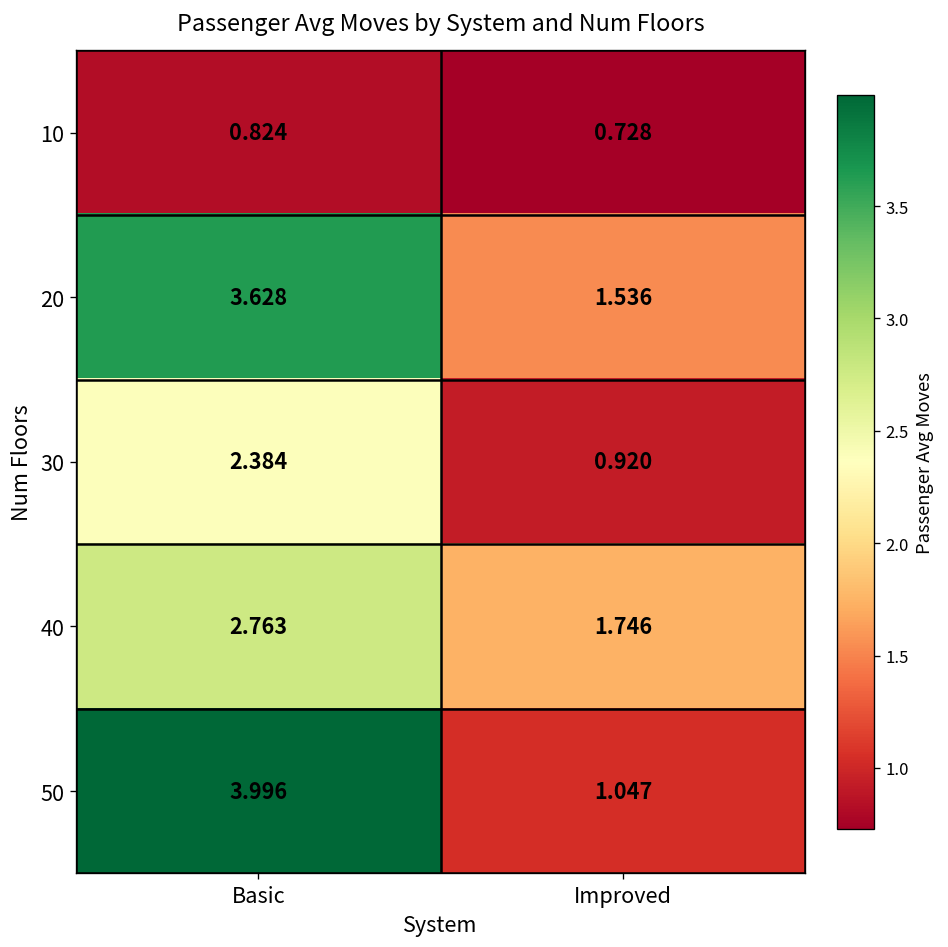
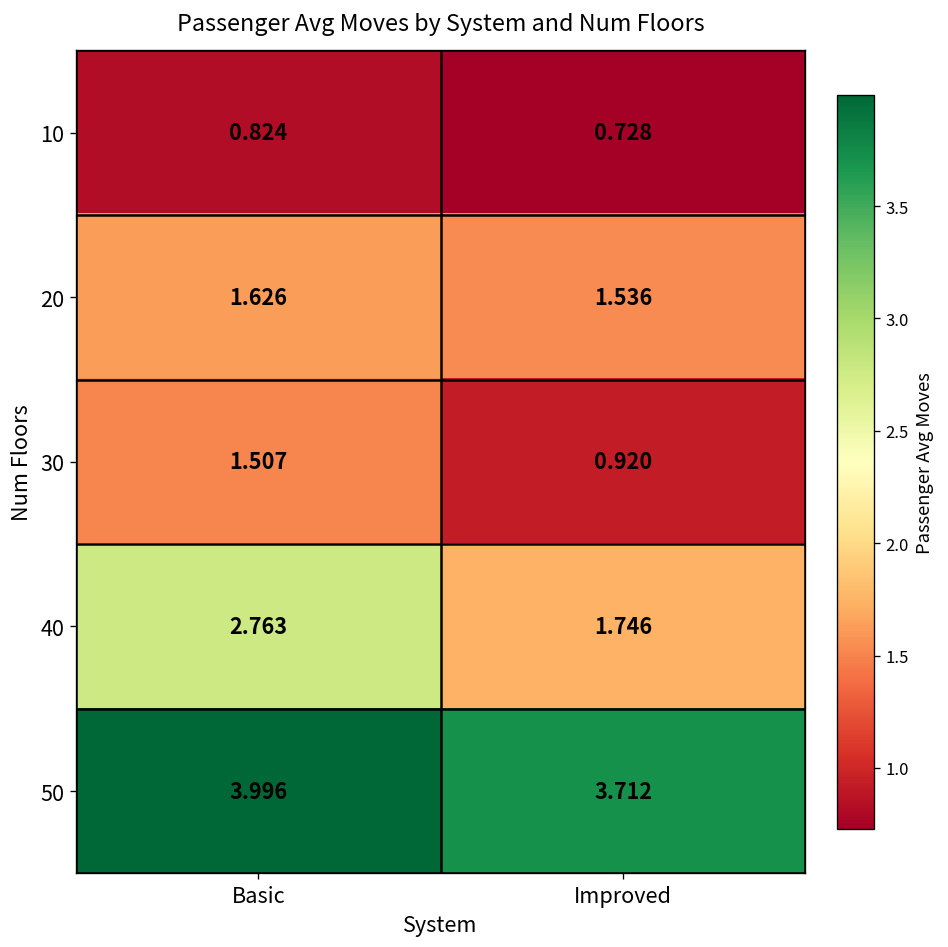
  {
    "10": {
      "Basic": 0.824,
      "Improved": 0.728
    },
    "20": {
-     "Basic": 3.628,
+     "Basic": 1.626,
      "Improved": 1.536
    },
    "30": {
-     "Basic": 2.384,
+     "Basic": 1.507,
      "Improved": 0.920
    },
    "40": {
      "Basic": 2.763,
      "Improved": 1.746
    },
    "50": {
      "Basic": 3.996,
-     "Improved": 1.047
+     "Improved": 3.712
    }
  }
